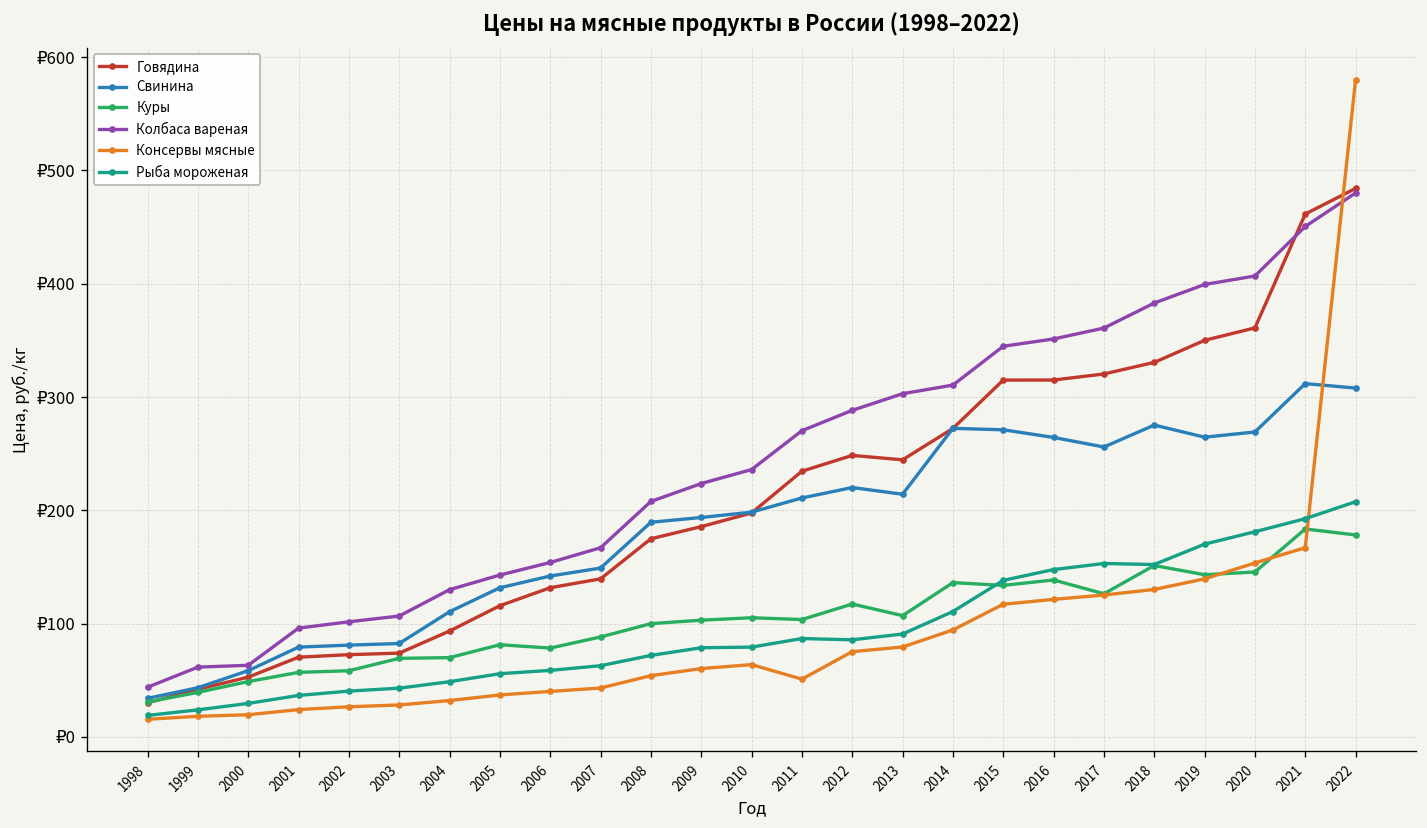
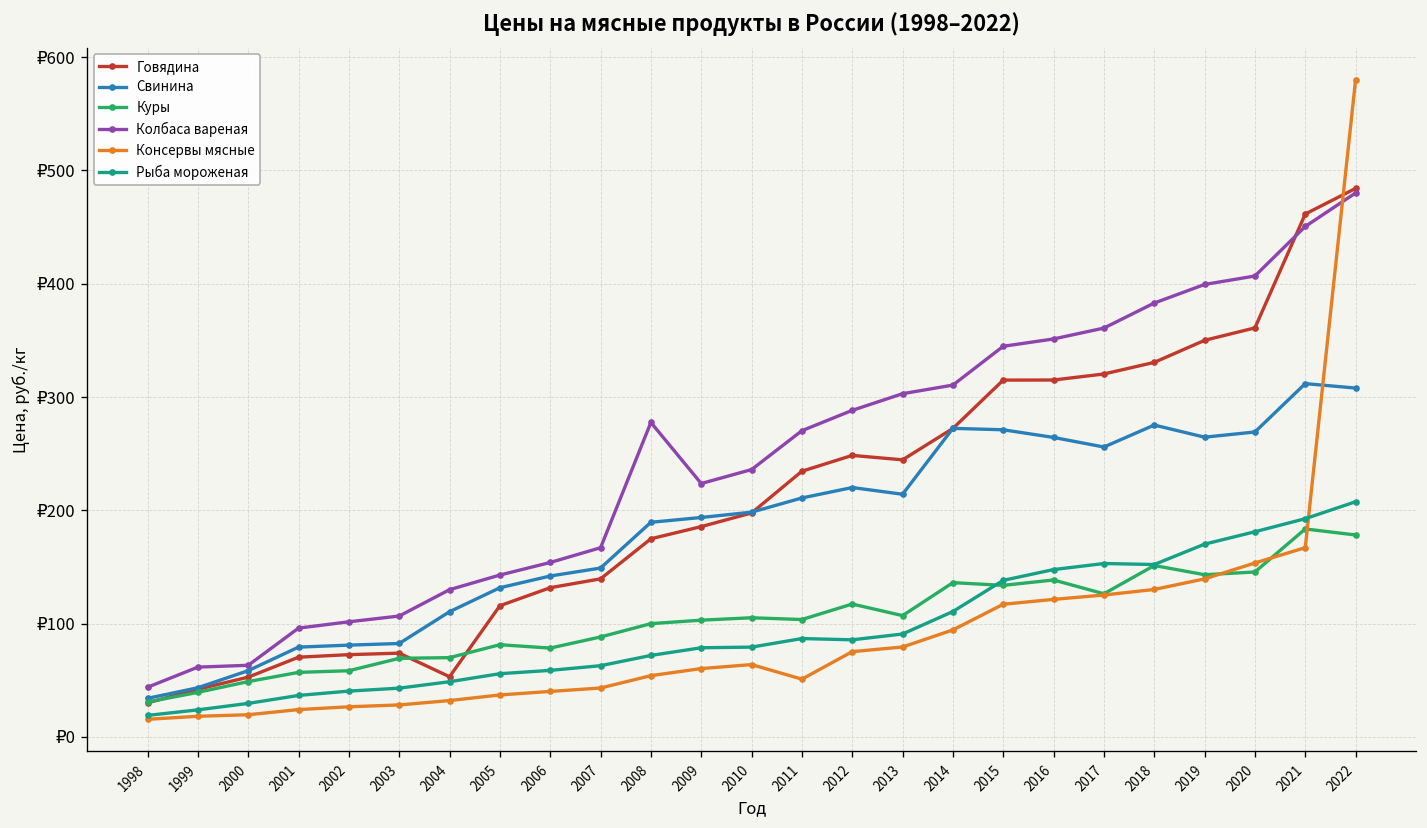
  {
    "Говядина": {
      "2000": "₽50",
      "2001": "₽70",
      "2002": "₽70",
      "2003": "₽70",
-     "2004": "₽90",
+     "2004": "₽50",
      "2005": "₽120",
      "2006": "₽130",
      "2007": "₽140",
      "2008": "₽170",
      "2009": "₽190",
      "2011": "₽230",
      "2012": "₽250",
      "2013": "₽240",
      "2015": "₽310",
      "2016": "₽320",
      "2017": "₽320",
      "2018": "₽330",
      "2019": "₽350",
      "2020": "₽360",
      "2021": "₽460",
      "2022": "₽480"
    },
    "Свинина": {
      "1998": "₽30",
      "2000": "₽60",
      "2001": "₽80",
      "2002": "₽80",
      "2003": "₽80",
      "2004": "₽110",
      "2005": "₽130",
      "2006": "₽140",
      "2007": "₽150",
      "2008": "₽190",
      "2009": "₽190",
      "2011": "₽210",
      "2012": "₽220",
      "2013": "₽210",
      "2015": "₽270",
      "2016": "₽260",
      "2017": "₽260",
      "2018": "₽280",
      "2019": "₽260",
      "2020": "₽270",
      "2021": "₽310",
      "2022": "₽310"
    },
    "Колбаса вареная": {
      "1998": "₽40",
      "1999": "₽60",
      "2000": "₽60",
      "2001": "₽100",
      "2002": "₽100",
      "2003": "₽110",
      "2004": "₽130",
      "2005": "₽140",
      "2006": "₽150",
      "2007": "₽170",
-     "2008": "₽210",
+     "2008": "₽280",
      "2009": "₽220",
      "2010": "₽240",
      "2011": "₽270",
      "2012": "₽290",
      "2013": "₽300",
      "2014": "₽310",
      "2015": "₽340",
      "2016": "₽350",
      "2017": "₽360",
      "2018": "₽380",
      "2019": "₽400",
      "2020": "₽410",
      "2021": "₽450",
      "2022": "₽480"
    },
    "Консервы мясные": {
      "1998": "₽20",
      "1999": "₽20",
      "2000": "₽20",
      "2001": "₽20",
      "2002": "₽30",
      "2003": "₽30",
      "2004": "₽30",
      "2005": "₽40",
      "2006": "₽40",
      "2007": "₽40",
      "2008": "₽50",
      "2009": "₽60",
      "2010": "₽60",
      "2011": "₽50",
      "2012": "₽80",
      "2013": "₽80",
      "2014": "₽90",
      "2015": "₽120",
      "2016": "₽120",
      "2018": "₽130",
      "2019": "₽140",
      "2020": "₽150",
      "2021": "₽170",
      "2022": "₽580"
    }
  }
